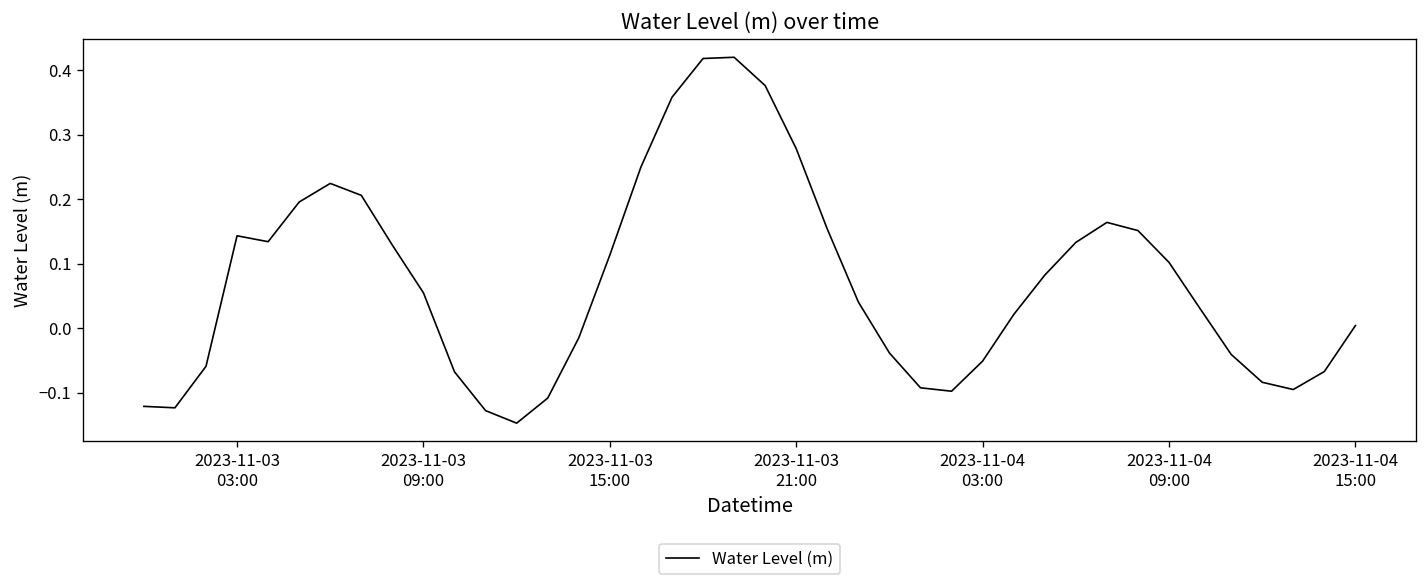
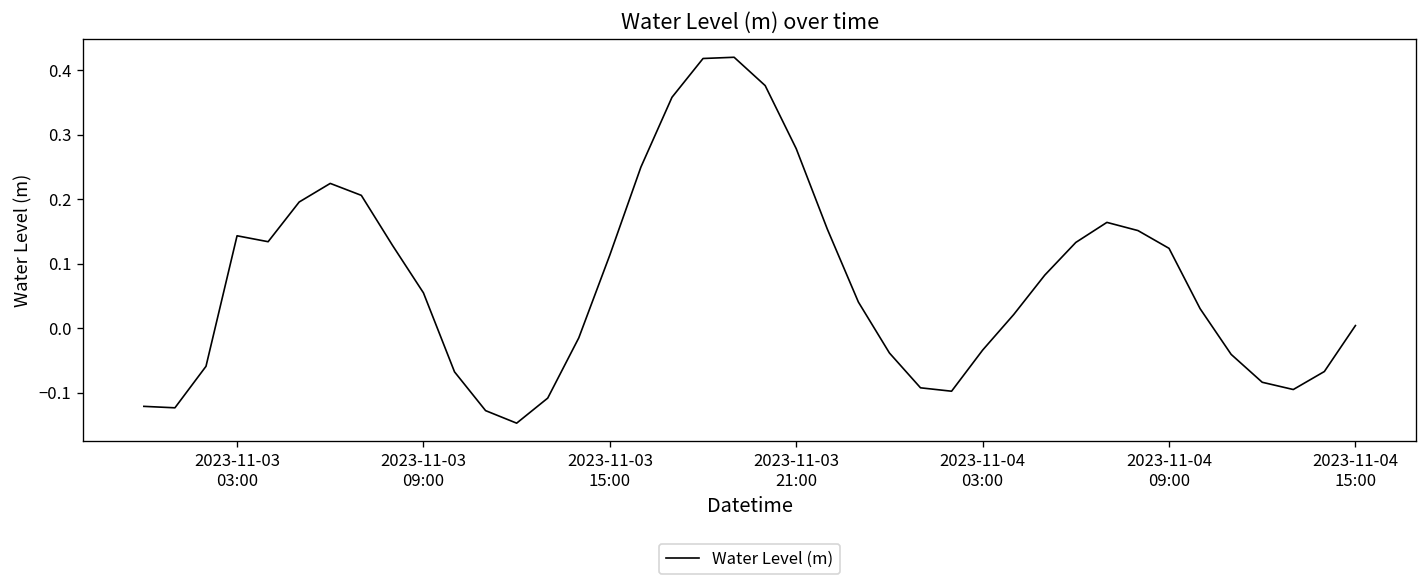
  {
    "2023-11-03 03:00": 0.14,
    "2023-11-03 09:00": 0.05,
    "2023-11-03 15:00": 0.11,
    "2023-11-03 21:00": 0.28,
-   "2023-11-04 03:00": -0.05,
-   "2023-11-04 09:00": 0.10,
+   "2023-11-04 03:00": -0.03,
+   "2023-11-04 09:00": 0.12,
    "2023-11-04 15:00": 0.00
  }
